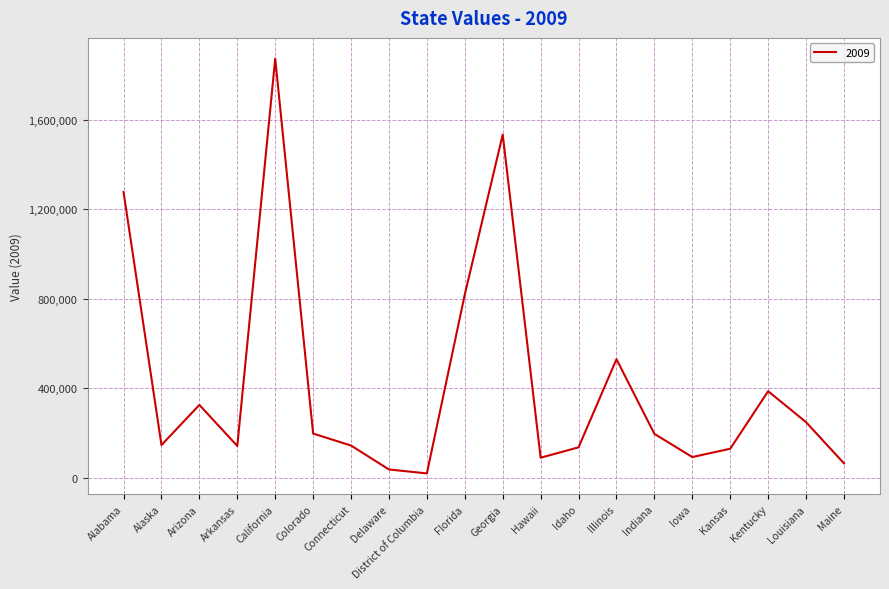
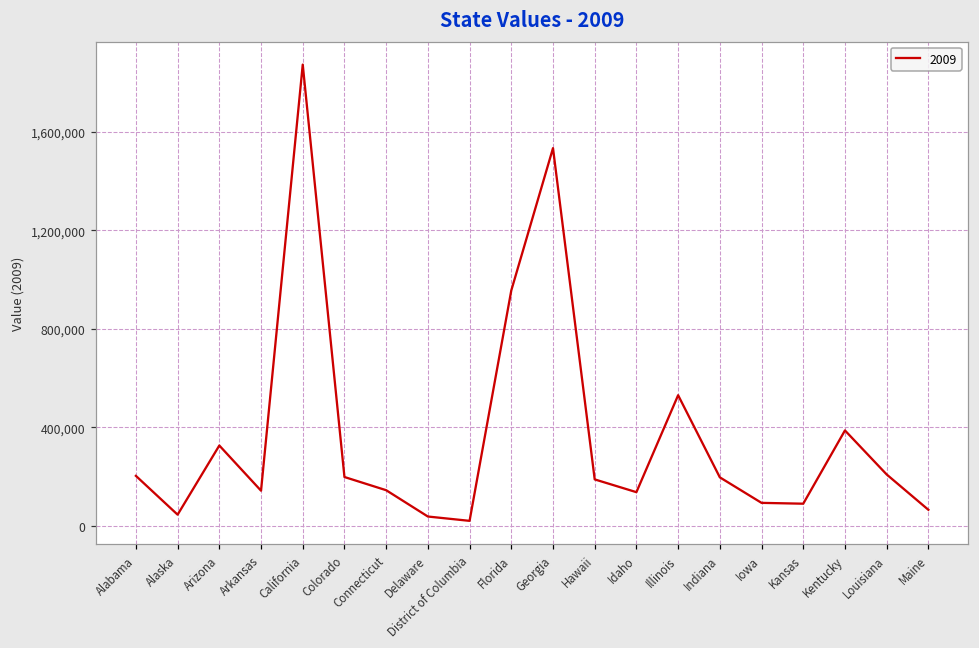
  {
-   "Alabama": "1,280,000",
-   "Alaska": "150,000",
+   "Alabama": "200,000",
+   "Alaska": "40,000",
    "Arizona": "330,000",
    "Arkansas": "140,000",
    "California": "1,870,000",
    "Colorado": "200,000",
    "Connecticut": "140,000",
    "Delaware": "40,000",
    "District of Columbia": "20,000",
-   "Florida": "820,000",
+   "Florida": "960,000",
    "Georgia": "1,530,000",
-   "Hawaii": "90,000",
+   "Hawaii": "190,000",
    "Idaho": "140,000",
    "Illinois": "530,000",
    "Indiana": "200,000",
    "Iowa": "90,000",
-   "Kansas": "130,000",
+   "Kansas": "90,000",
    "Kentucky": "390,000",
-   "Louisiana": "250,000",
+   "Louisiana": "210,000",
    "Maine": "60,000"
  }
